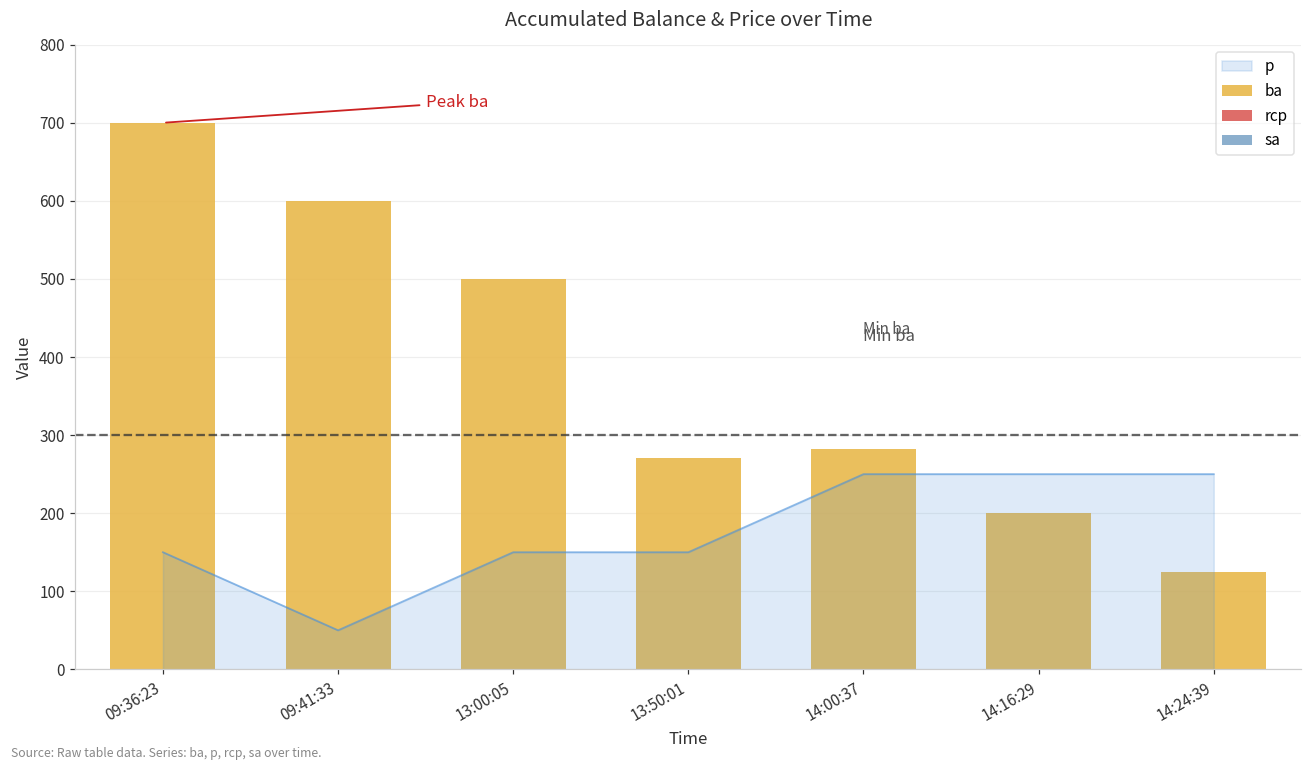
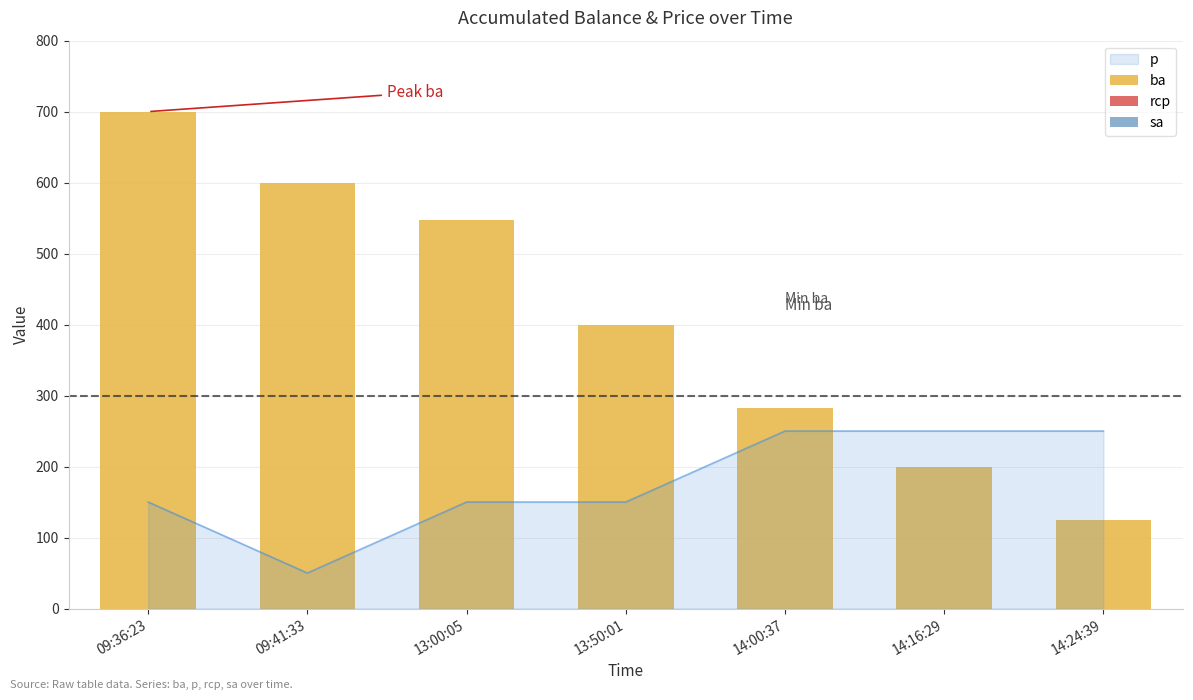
  {
    "ba": {
      "09:36:23": 700,
      "09:41:33": 600,
-     "13:00:05": 500,
-     "13:50:01": 270,
+     "13:00:05": 550,
+     "13:50:01": 400,
      "14:00:37": 280,
      "14:16:29": 200,
      "14:24:39": 130
    },
    "rcp": {
      "09:36:23": 0,
      "09:41:33": 0,
      "13:00:05": 0,
      "13:50:01": 0,
      "14:00:37": 0,
      "14:16:29": 0,
      "14:24:39": 0
    }
  }
